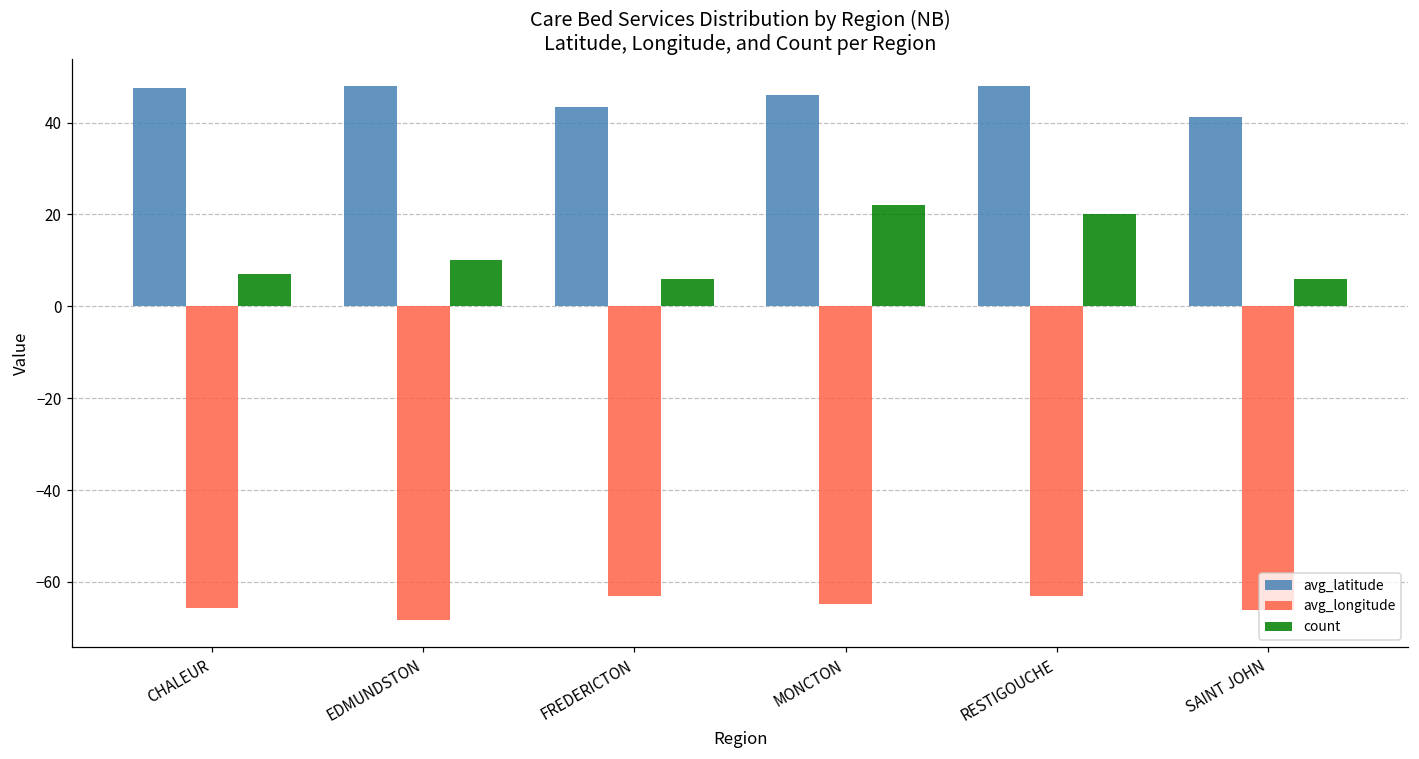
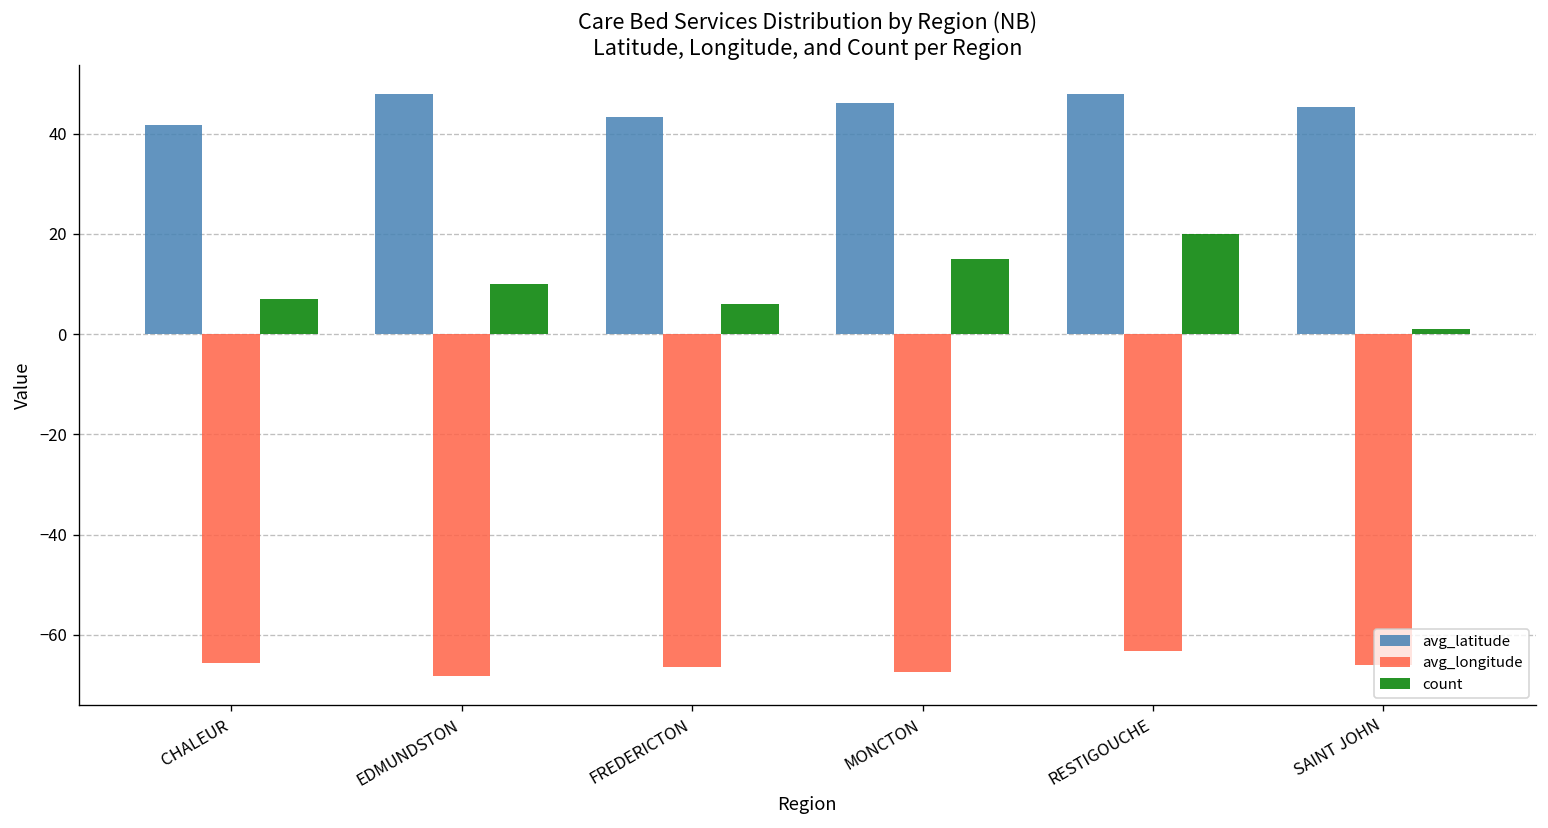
  {
    "avg_latitude": {
-     "CHALEUR": 48,
+     "CHALEUR": 42,
      "EDMUNDSTON": 48,
      "FREDERICTON": 43,
      "MONCTON": 46,
      "RESTIGOUCHE": 48,
-     "SAINT JOHN": 41
+     "SAINT JOHN": 45
    },
    "avg_longitude": {
      "CHALEUR": -66,
      "EDMUNDSTON": -68,
-     "FREDERICTON": -63,
-     "MONCTON": -65,
+     "FREDERICTON": -67,
+     "MONCTON": -67,
      "RESTIGOUCHE": -63
    },
    "count": {
      "CHALEUR": 7,
      "EDMUNDSTON": 10,
      "FREDERICTON": 6,
-     "MONCTON": 22,
+     "MONCTON": 15,
      "RESTIGOUCHE": 20,
-     "SAINT JOHN": 6
+     "SAINT JOHN": 1
    }
  }
